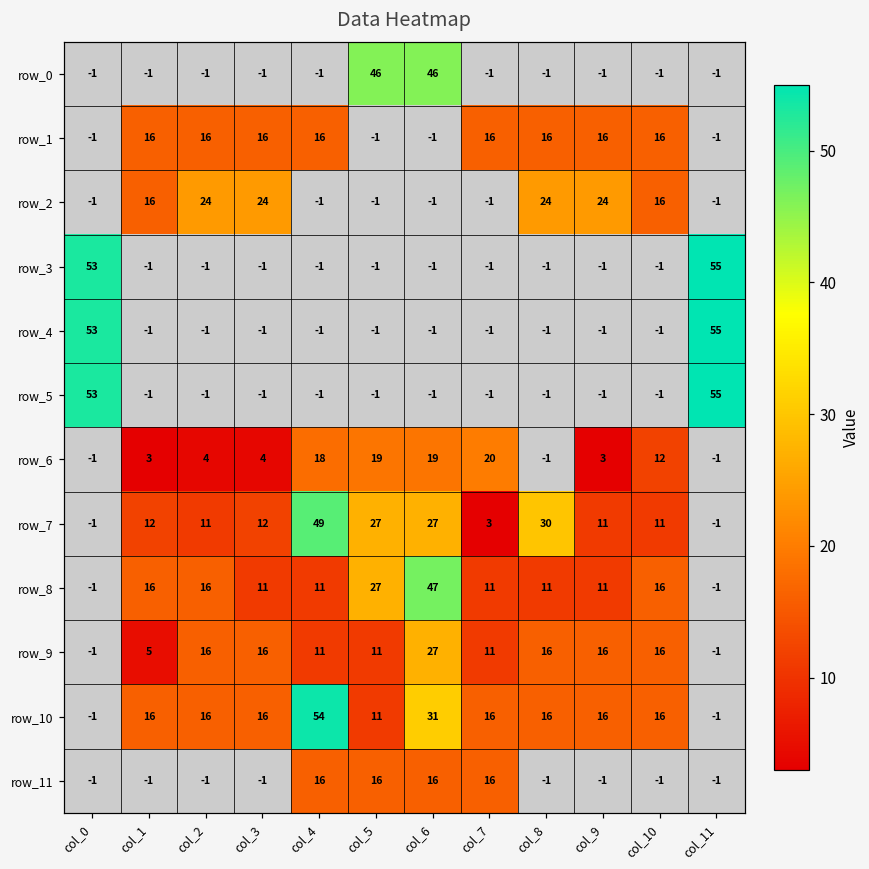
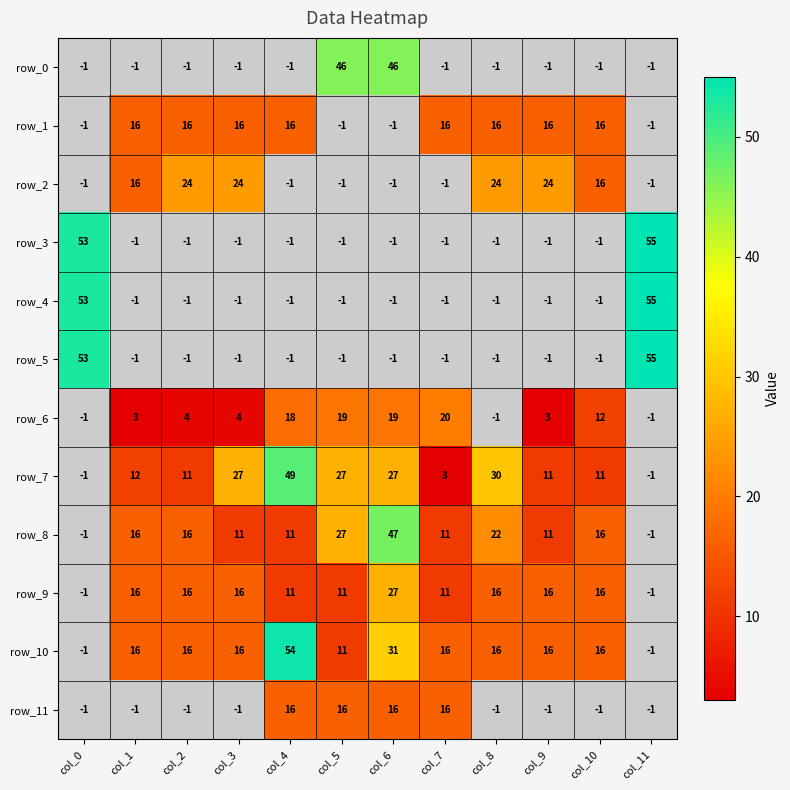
  {
    "row_0": {
      "col_5": 46,
      "col_6": 46
    },
    "row_1": {
      "col_1": 16,
      "col_2": 16,
      "col_3": 16,
      "col_4": 16,
      "col_7": 16,
      "col_8": 16,
      "col_9": 16,
      "col_10": 16
    },
    "row_2": {
      "col_1": 16,
      "col_2": 24,
      "col_3": 24,
      "col_8": 24,
      "col_9": 24,
      "col_10": 16
    },
    "row_3": {
      "col_0": 53,
      "col_11": 55
    },
    "row_4": {
      "col_0": 53,
      "col_11": 55
    },
    "row_5": {
      "col_0": 53,
      "col_11": 55
    },
    "row_6": {
      "col_1": 3,
      "col_2": 4,
      "col_3": 4,
      "col_4": 18,
      "col_5": 19,
      "col_6": 19,
      "col_7": 20,
      "col_9": 3,
      "col_10": 12
    },
    "row_7": {
      "col_1": 12,
      "col_2": 11,
-     "col_3": 12,
+     "col_3": 27,
      "col_4": 49,
      "col_5": 27,
      "col_6": 27,
      "col_7": 3,
      "col_8": 30,
      "col_9": 11,
      "col_10": 11
    },
    "row_8": {
      "col_1": 16,
      "col_2": 16,
      "col_3": 11,
      "col_4": 11,
      "col_5": 27,
      "col_6": 47,
      "col_7": 11,
-     "col_8": 11,
+     "col_8": 22,
      "col_9": 11,
      "col_10": 16
    },
    "row_9": {
-     "col_1": 5,
+     "col_1": 16,
      "col_2": 16,
      "col_3": 16,
      "col_4": 11,
      "col_5": 11,
      "col_6": 27,
      "col_7": 11,
      "col_8": 16,
      "col_9": 16,
      "col_10": 16
    },
    "row_10": {
      "col_1": 16,
      "col_2": 16,
      "col_3": 16,
      "col_4": 54,
      "col_5": 11,
      "col_6": 31,
      "col_7": 16,
      "col_8": 16,
      "col_9": 16,
      "col_10": 16
    },
    "row_11": {
      "col_4": 16,
      "col_5": 16,
      "col_6": 16,
      "col_7": 16
    }
  }
